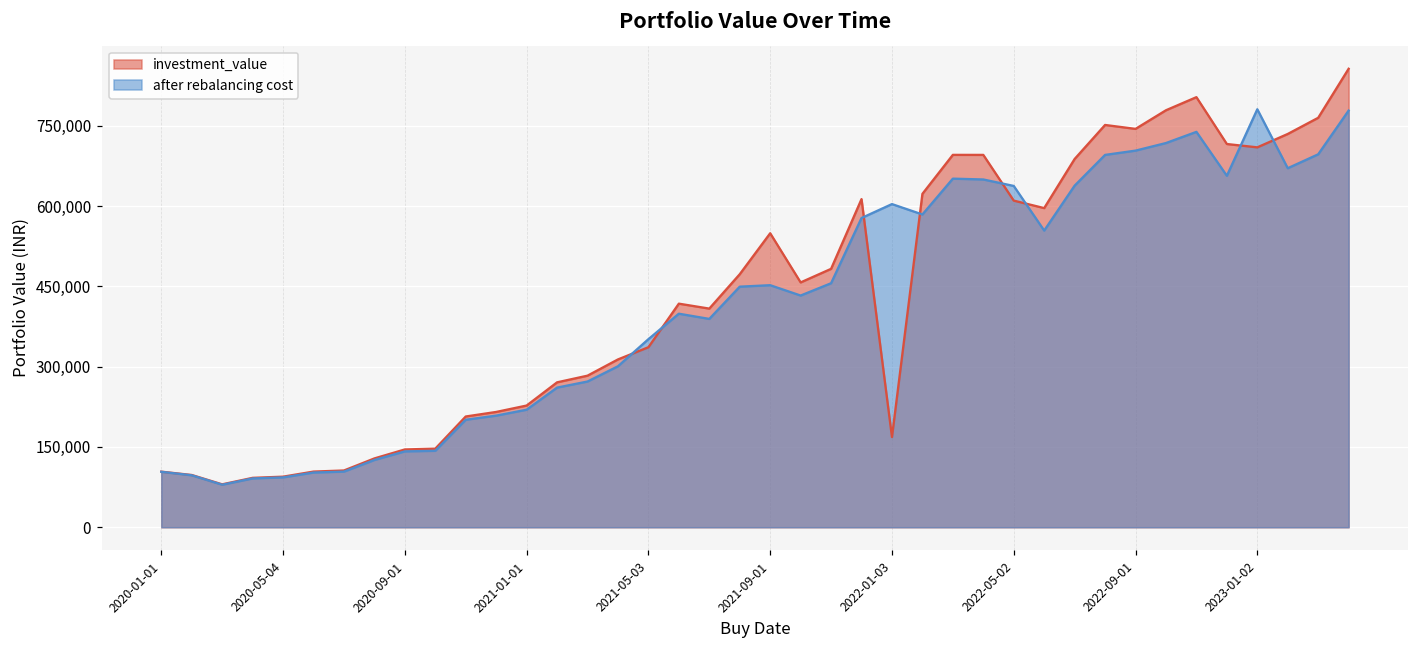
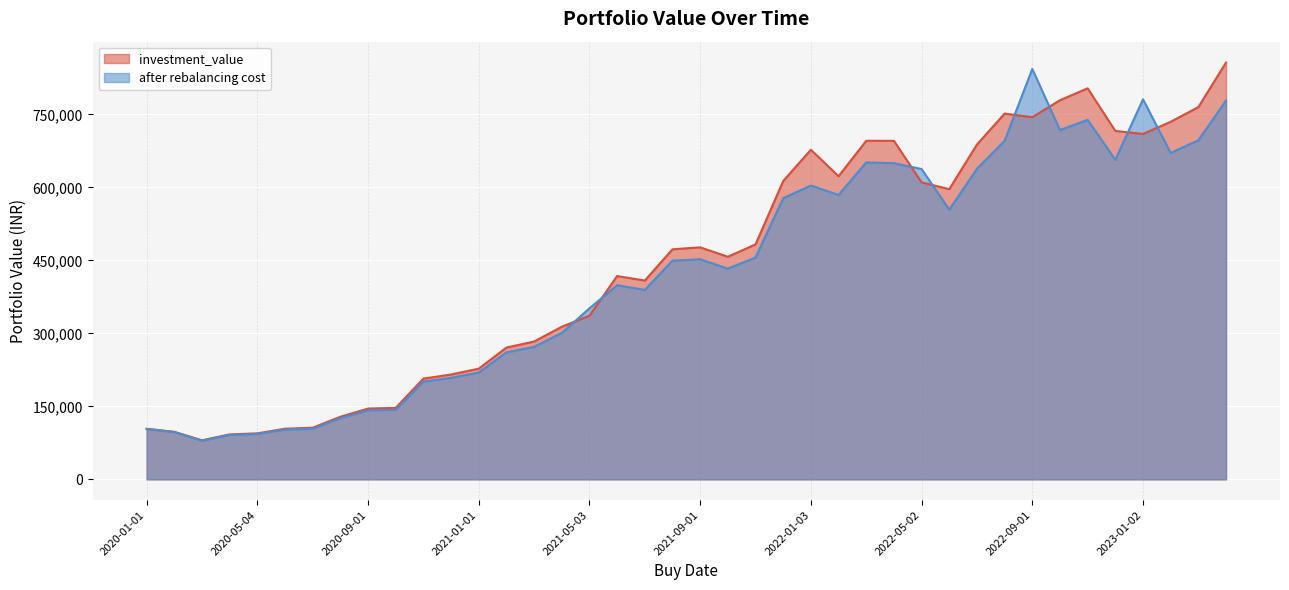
  {
    "investment_value": {
      "2021-01-01": "230,000",
      "2021-05-03": "340,000",
-     "2021-09-01": "550,000",
-     "2022-01-03": "170,000",
+     "2021-09-01": "480,000",
+     "2022-01-03": "680,000",
      "2022-05-02": "610,000",
      "2022-09-01": "740,000",
      "2023-01-02": "710,000"
    },
    "after rebalancing cost": {
      "2021-01-01": "220,000",
      "2021-05-03": "350,000",
      "2021-09-01": "450,000",
      "2022-01-03": "600,000",
      "2022-05-02": "640,000",
-     "2022-09-01": "700,000",
+     "2022-09-01": "840,000",
      "2023-01-02": "780,000"
    }
  }
